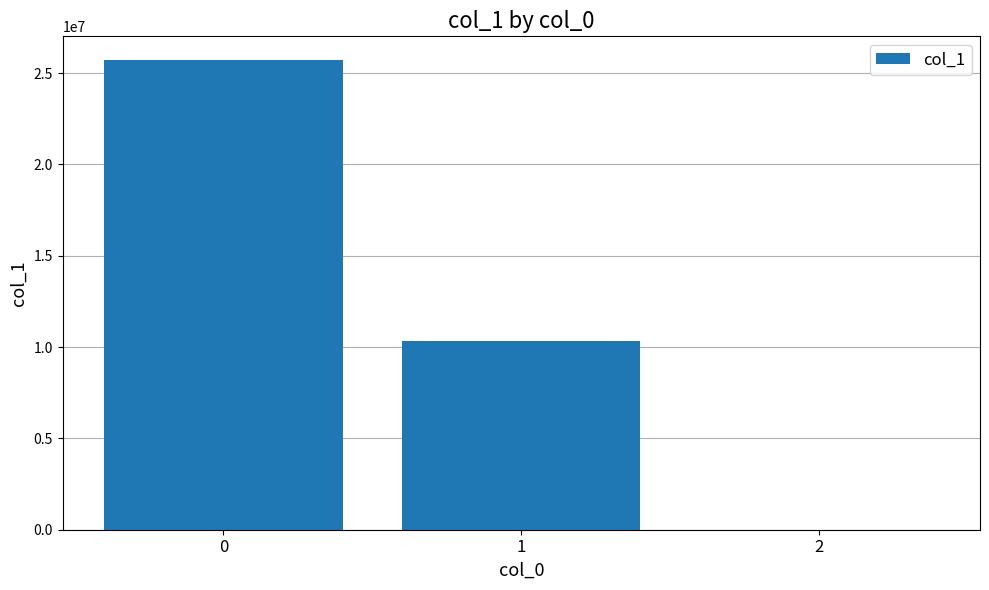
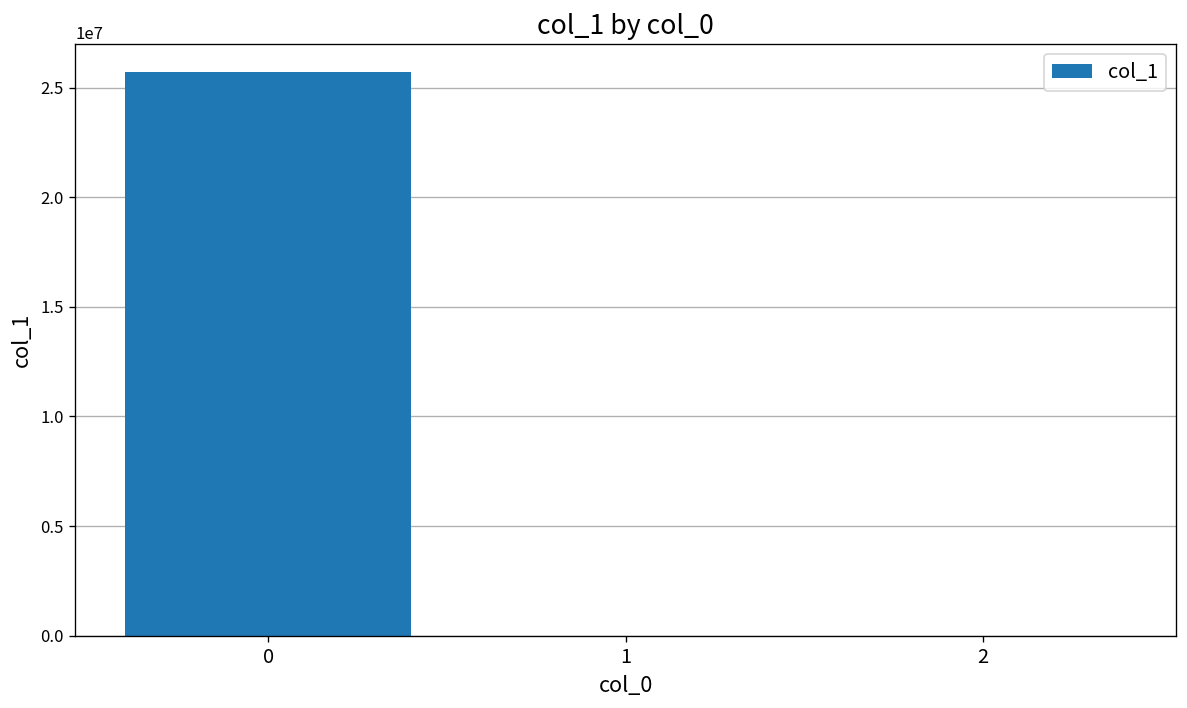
  {
    "0": 25700000,
-   "1": 10400000
+   "1": 0
  }
